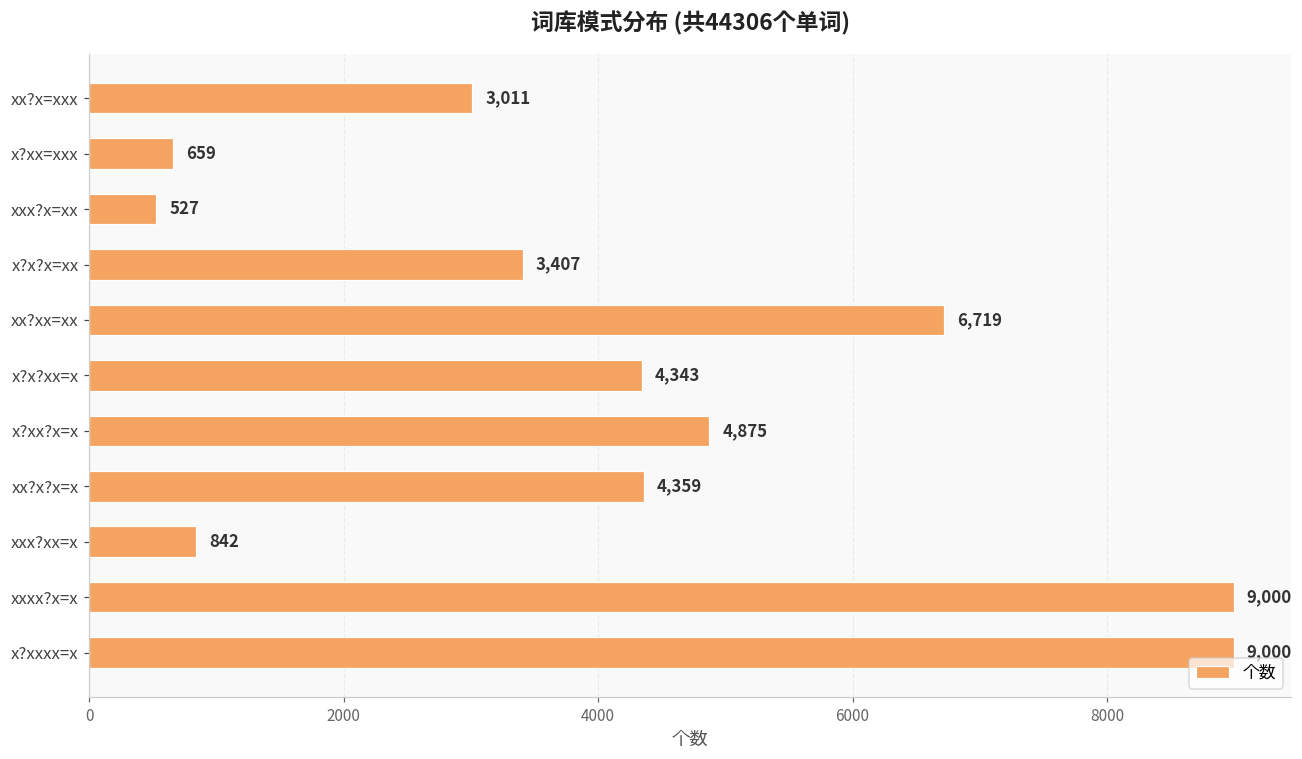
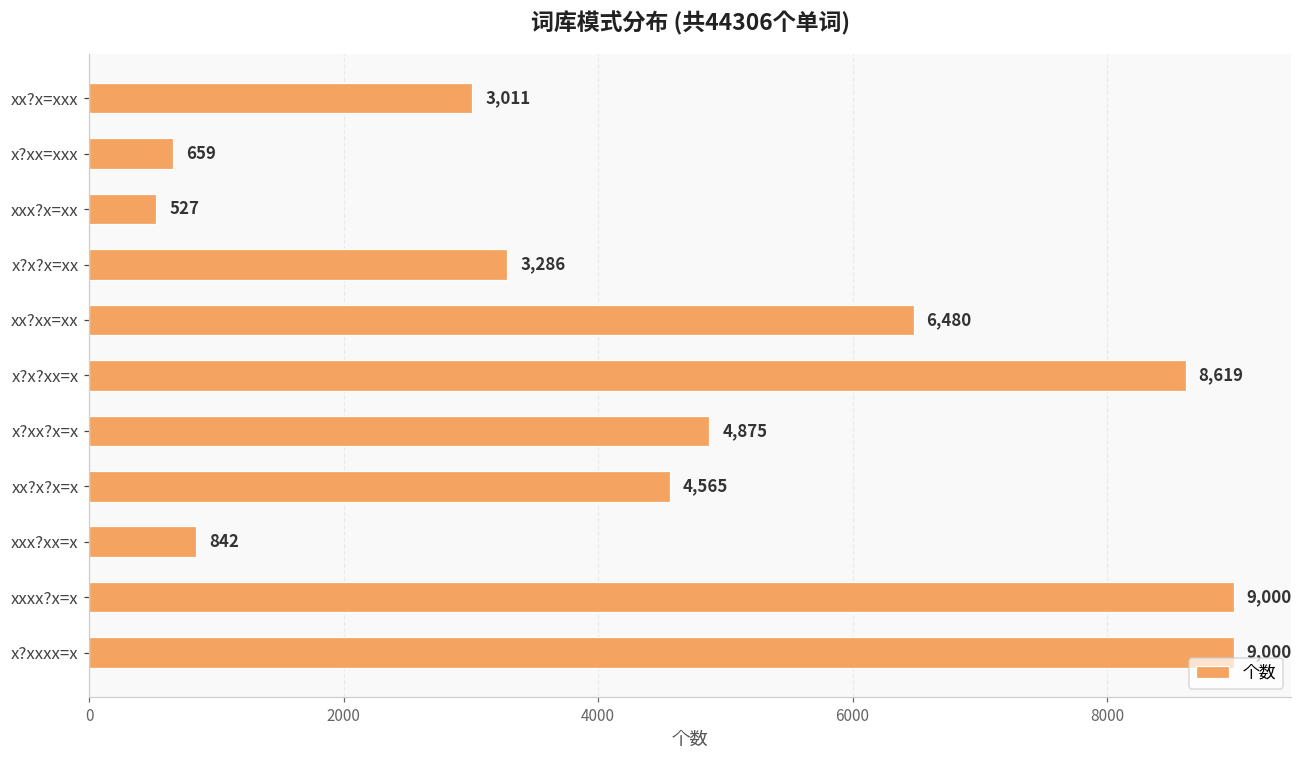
  {
    "xx?x=xxx": "3,011",
    "x?xx=xxx": "659",
    "xxx?x=xx": "527",
-   "x?x?x=xx": "3,407",
-   "xx?xx=xx": "6,719",
-   "x?x?xx=x": "4,343",
+   "x?x?x=xx": "3,286",
+   "xx?xx=xx": "6,480",
+   "x?x?xx=x": "8,619",
    "x?xx?x=x": "4,875",
-   "xx?x?x=x": "4,359",
+   "xx?x?x=x": "4,565",
    "xxx?xx=x": "842",
    "xxxx?x=x": "9,000"
  }
